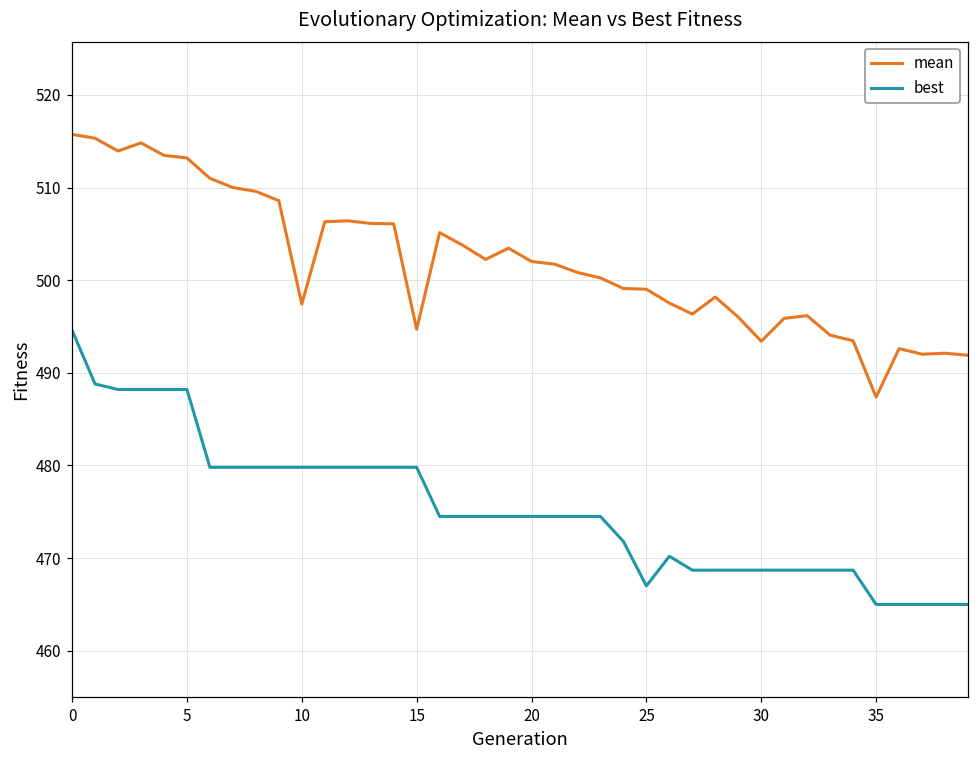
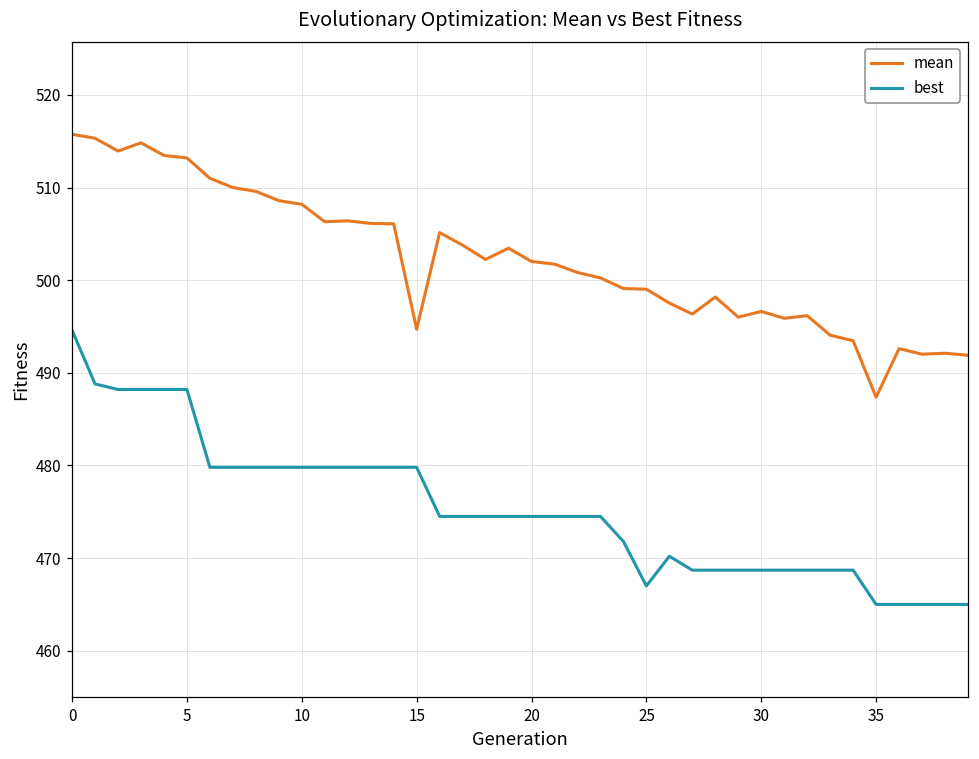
  {
    "mean": {
      "0": 516,
      "5": 513,
-     "10": 497,
+     "10": 508,
      "15": 495,
      "20": 502,
      "25": 499,
-     "30": 493,
+     "30": 497,
      "35": 487
    },
    "best": {
      "0": 495,
      "5": 488,
      "10": 480,
      "15": 480,
      "20": 475,
      "25": 467,
      "30": 469,
      "35": 465
    }
  }
